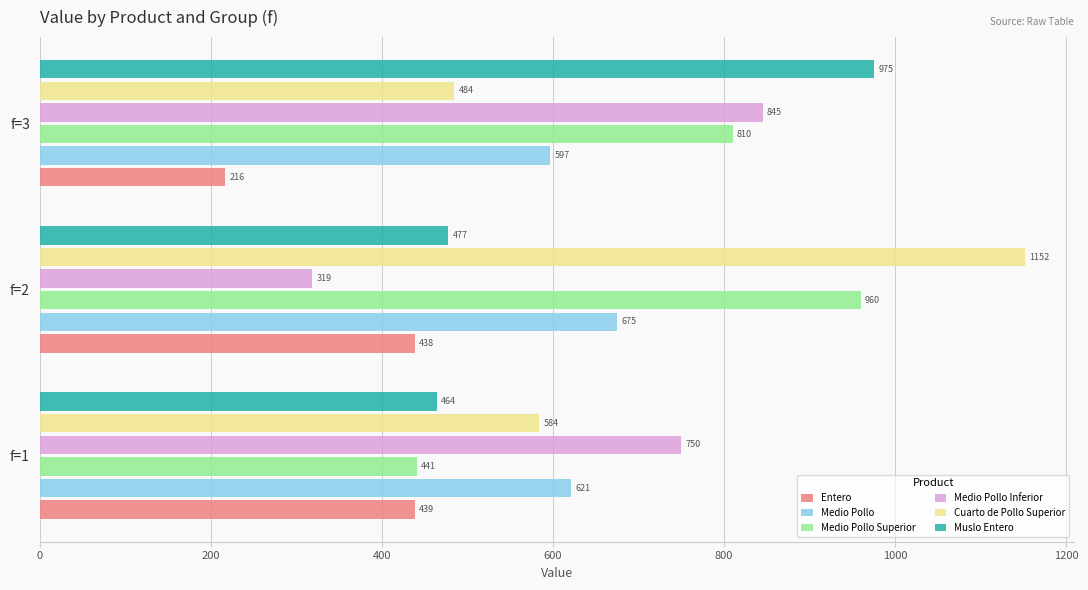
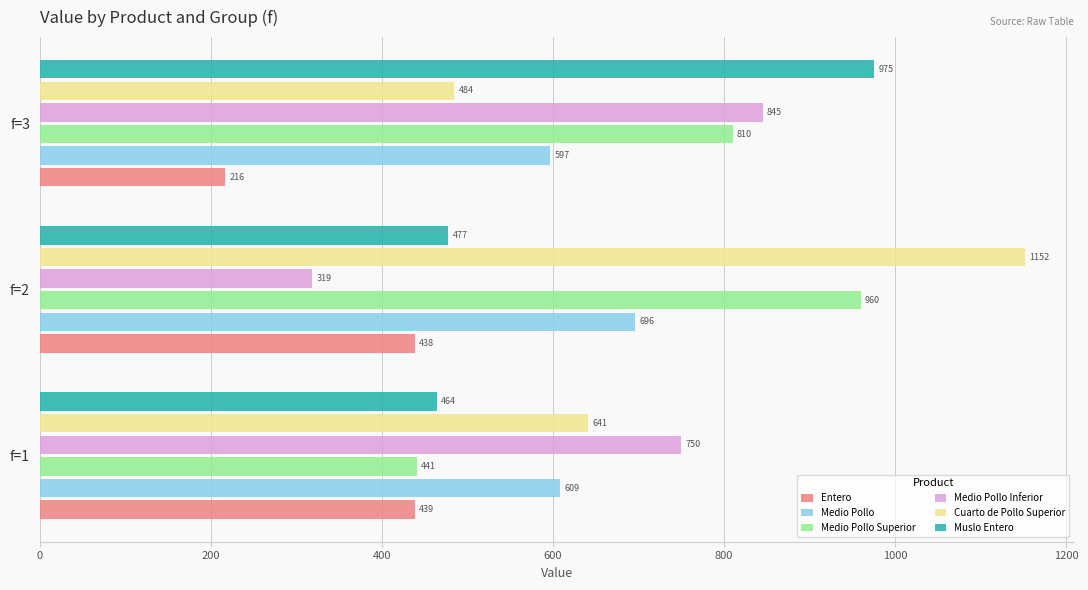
  {
    "Entero": {
      "f=3": 216,
      "f=2": 438,
      "f=1": 439
    },
    "Medio Pollo": {
      "f=3": 597,
-     "f=2": 675,
-     "f=1": 621
+     "f=2": 696,
+     "f=1": 609
    },
    "Medio Pollo Superior": {
      "f=3": 810,
      "f=2": 960,
      "f=1": 441
    },
    "Medio Pollo Inferior": {
      "f=3": 845,
      "f=2": 319,
      "f=1": 750
    },
    "Cuarto de Pollo Superior": {
      "f=3": 484,
      "f=2": 1152,
-     "f=1": 584
+     "f=1": 641
    },
    "Muslo Entero": {
      "f=3": 975,
      "f=2": 477,
      "f=1": 464
    }
  }
